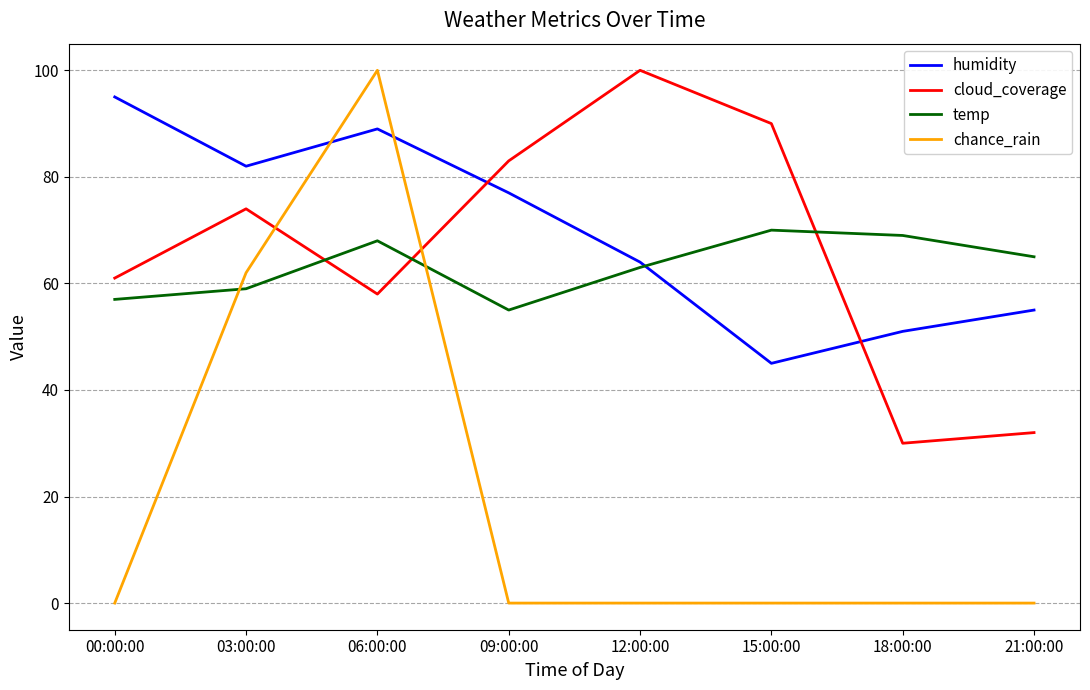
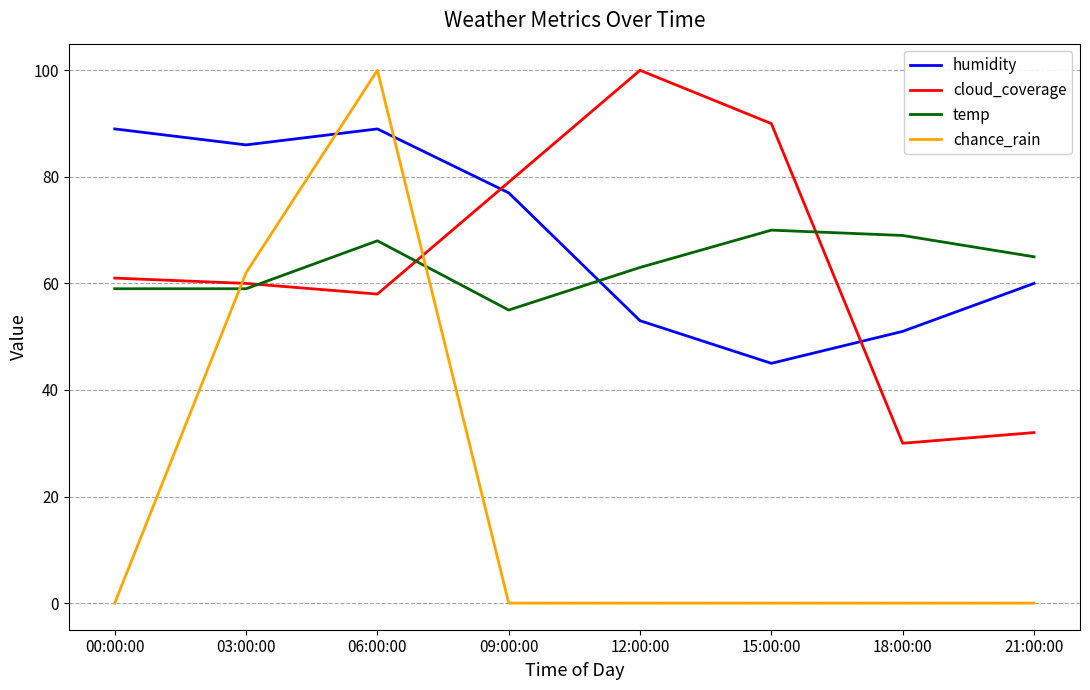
  {
    "humidity": {
-     "00:00:00": 95,
-     "03:00:00": 82,
+     "00:00:00": 89,
+     "03:00:00": 86,
      "06:00:00": 89,
      "09:00:00": 77,
-     "12:00:00": 64,
+     "12:00:00": 53,
      "15:00:00": 45,
      "18:00:00": 51,
-     "21:00:00": 55
+     "21:00:00": 60
    },
    "cloud_coverage": {
      "00:00:00": 61,
-     "03:00:00": 74,
+     "03:00:00": 60,
      "06:00:00": 58,
-     "09:00:00": 83,
+     "09:00:00": 79,
      "12:00:00": 100,
      "15:00:00": 90,
      "18:00:00": 30,
      "21:00:00": 32
    },
    "temp": {
-     "00:00:00": 57,
+     "00:00:00": 59,
      "03:00:00": 59,
      "06:00:00": 68,
      "09:00:00": 55,
      "12:00:00": 63,
      "15:00:00": 70,
      "18:00:00": 69,
      "21:00:00": 65
    },
    "chance_rain": {
      "00:00:00": 0,
      "03:00:00": 62,
      "06:00:00": 100,
      "09:00:00": 0,
      "12:00:00": 0,
      "15:00:00": 0,
      "18:00:00": 0,
      "21:00:00": 0
    }
  }
